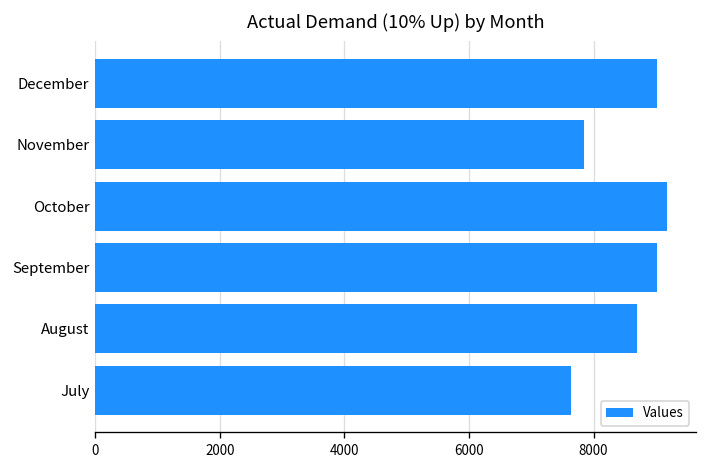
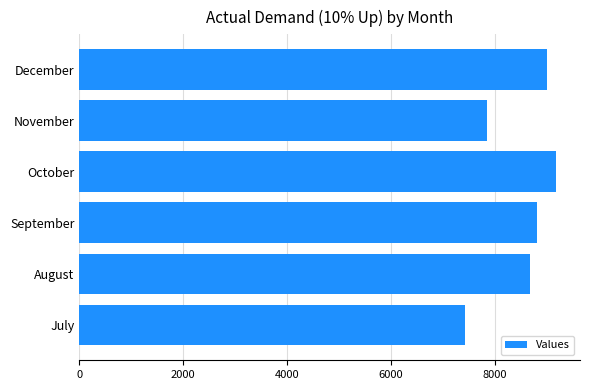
  {
    "December": 9000,
    "November": 7900,
    "October": 9200,
-   "September": 9000,
+   "September": 8800,
    "August": 8700,
-   "July": 7600
+   "July": 7400
  }
